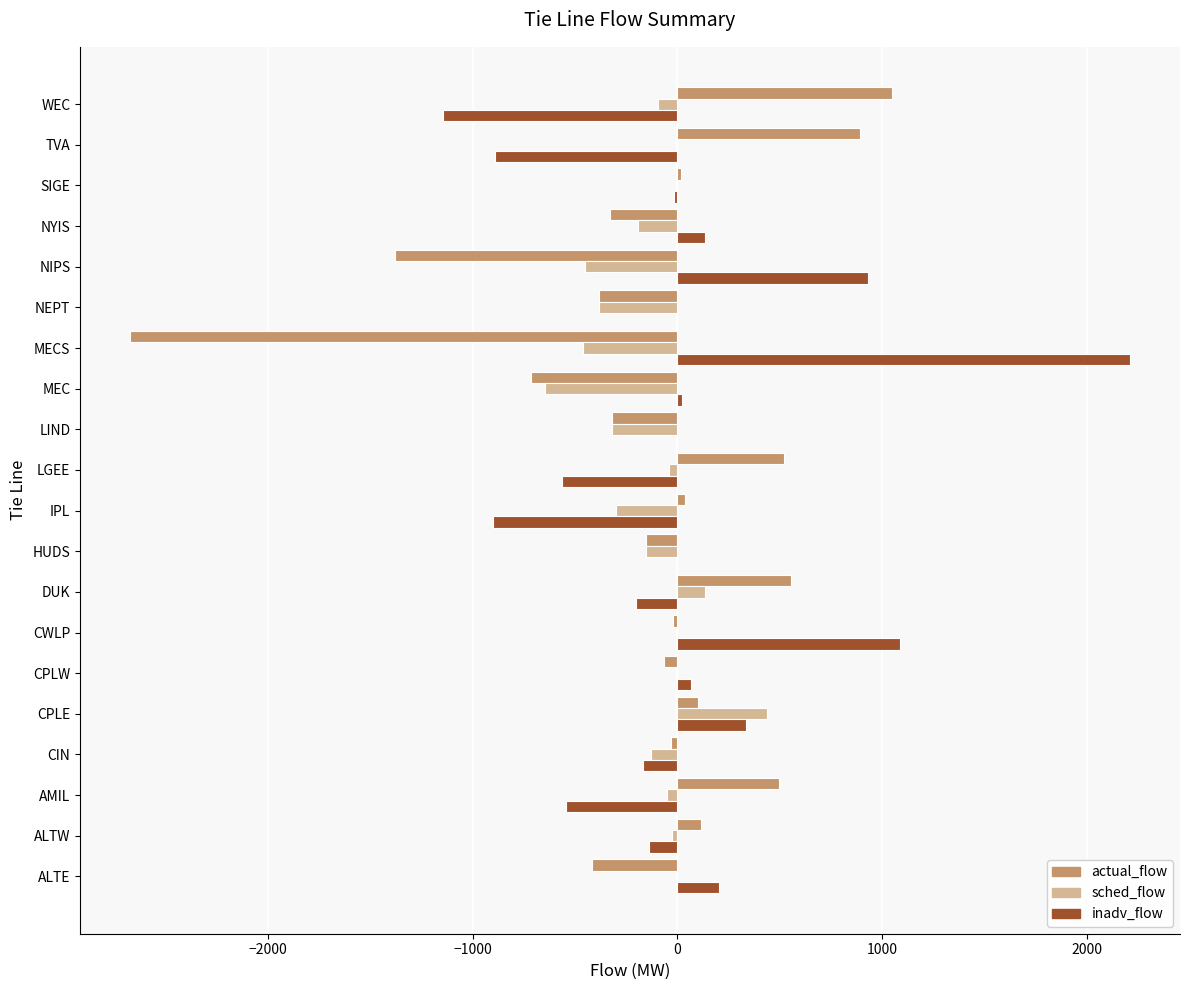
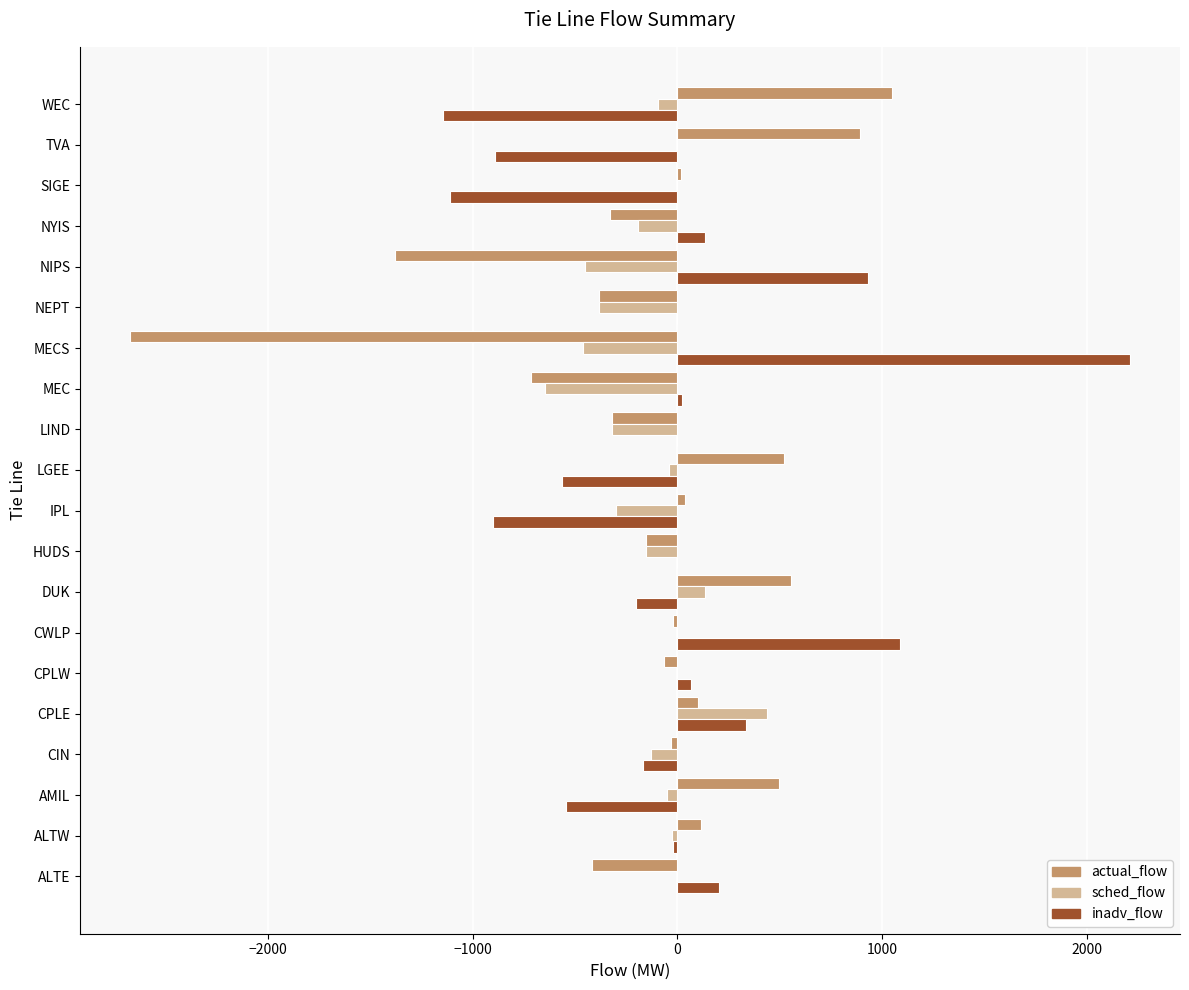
  {
    "inadv_flow": {
      "WEC": -1150,
      "TVA": -890,
-     "SIGE": -20,
+     "SIGE": -1110,
      "NYIS": 140,
      "NIPS": 930,
      "NEPT": 0,
      "MECS": 2210,
      "MEC": 20,
      "LIND": 0,
      "LGEE": -570,
      "IPL": -900,
      "HUDS": 0,
      "DUK": -200,
      "CWLP": 1090,
      "CPLW": 70,
      "CPLE": 340,
      "CIN": -170,
      "AMIL": -550,
-     "ALTW": -140,
+     "ALTW": -20,
      "ALTE": 200
    }
  }
